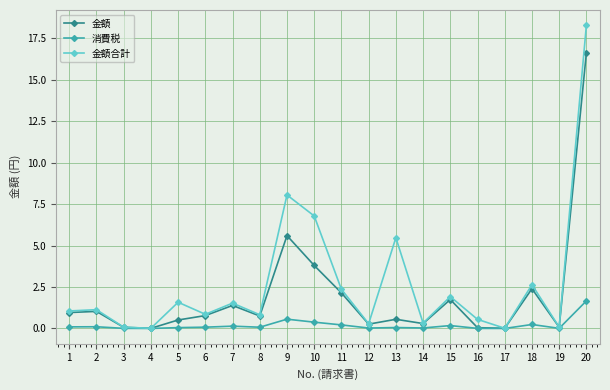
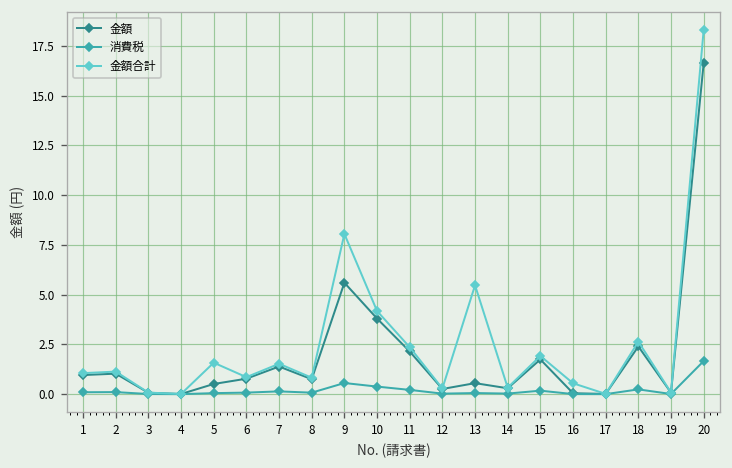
  {
    "金額合計": {
      "5": 1.6,
      "9": 8.1,
-     "10": 6.8,
+     "10": 4.2,
      "11": 2.4,
      "13": 5.5,
      "15": 1.9,
      "16": 0.5,
      "18": 2.6,
      "20": 18.3
    }
  }
